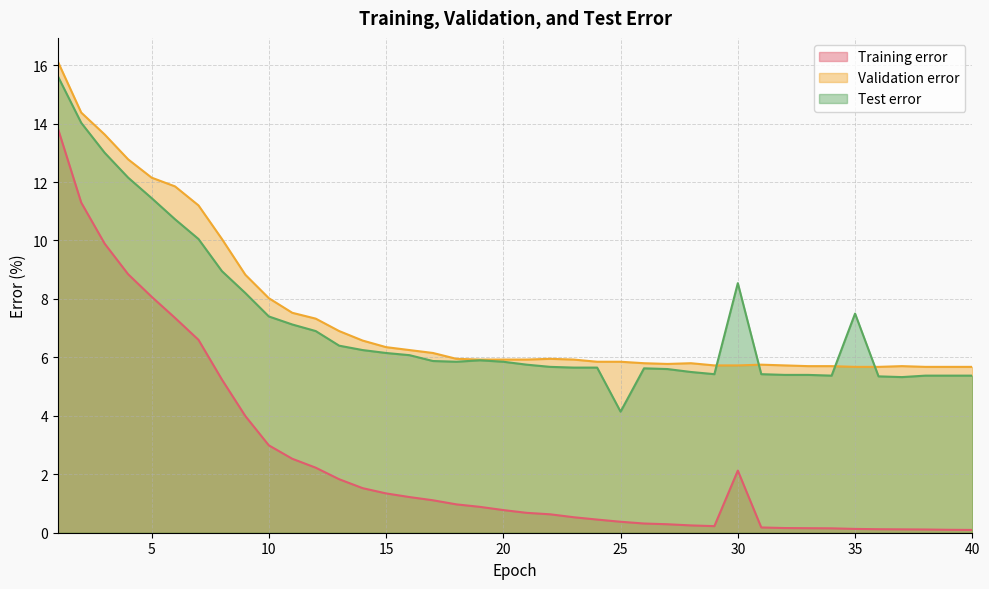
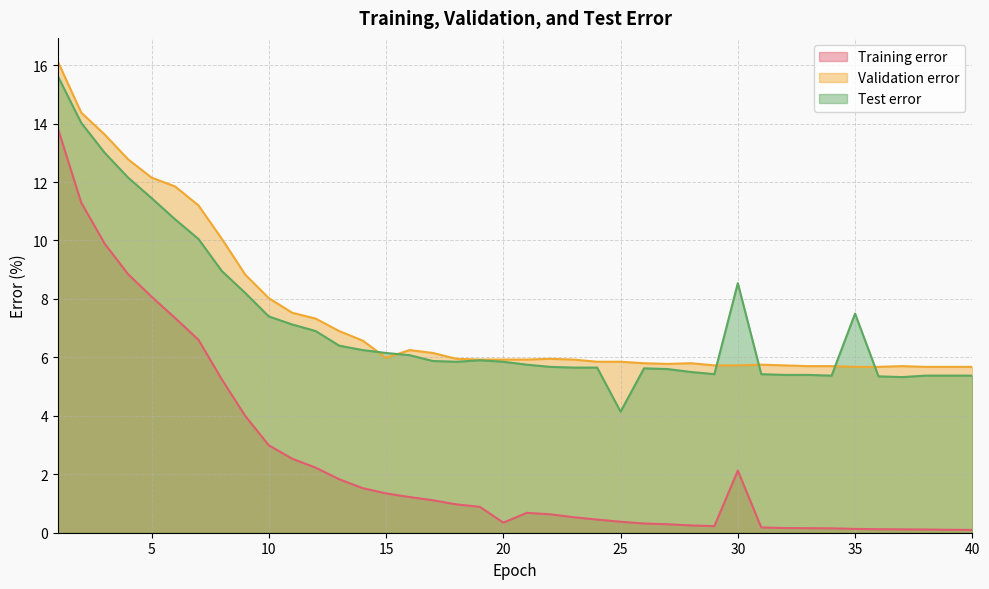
  {
    "Training error": {
      "5": 8.1,
      "10": 3.0,
      "15": 1.3,
-     "20": 0.8,
+     "20": 0.3,
      "25": 0.4,
      "30": 2.1,
      "35": 0.1,
      "40": 0.1
    },
    "Validation error": {
      "5": 12.2,
      "10": 8.0,
-     "15": 6.3,
+     "15": 6.0,
      "25": 5.8,
      "30": 5.7,
      "35": 5.7,
      "40": 5.7
    },
    "Test error": {
      "5": 11.5,
      "10": 7.4,
      "15": 6.1,
      "25": 4.1,
      "30": 8.5,
      "35": 7.5,
      "40": 5.4
    }
  }
